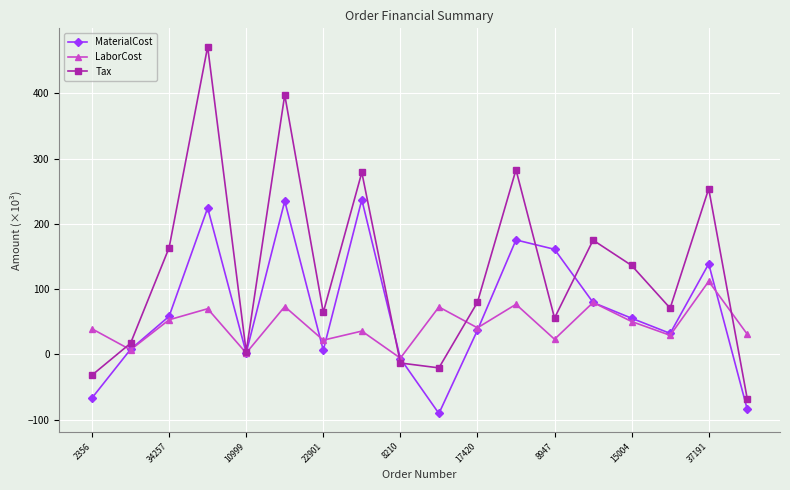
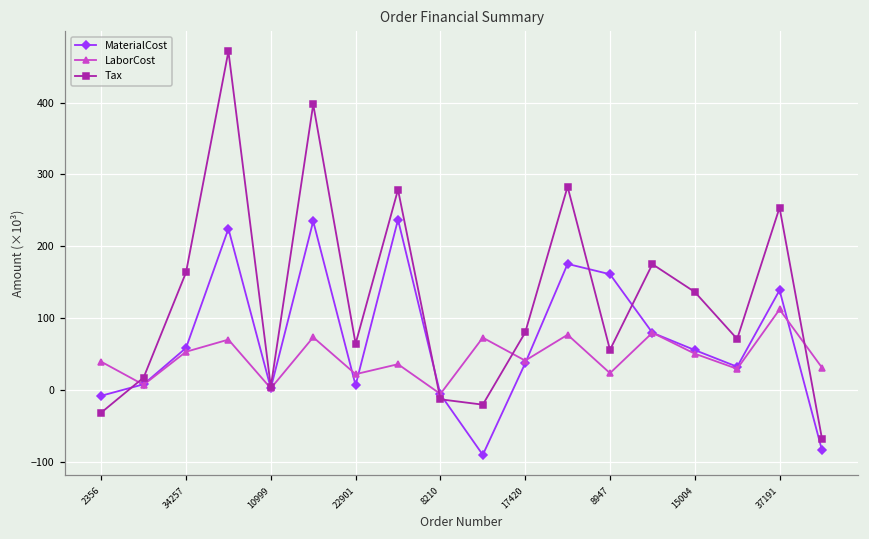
  {
    "MaterialCost": {
-     "2356": -70,
+     "2356": -10,
      "34257": 60,
      "22901": 10,
      "8947": 160,
      "15004": 60,
      "37191": 140
    }
  }
